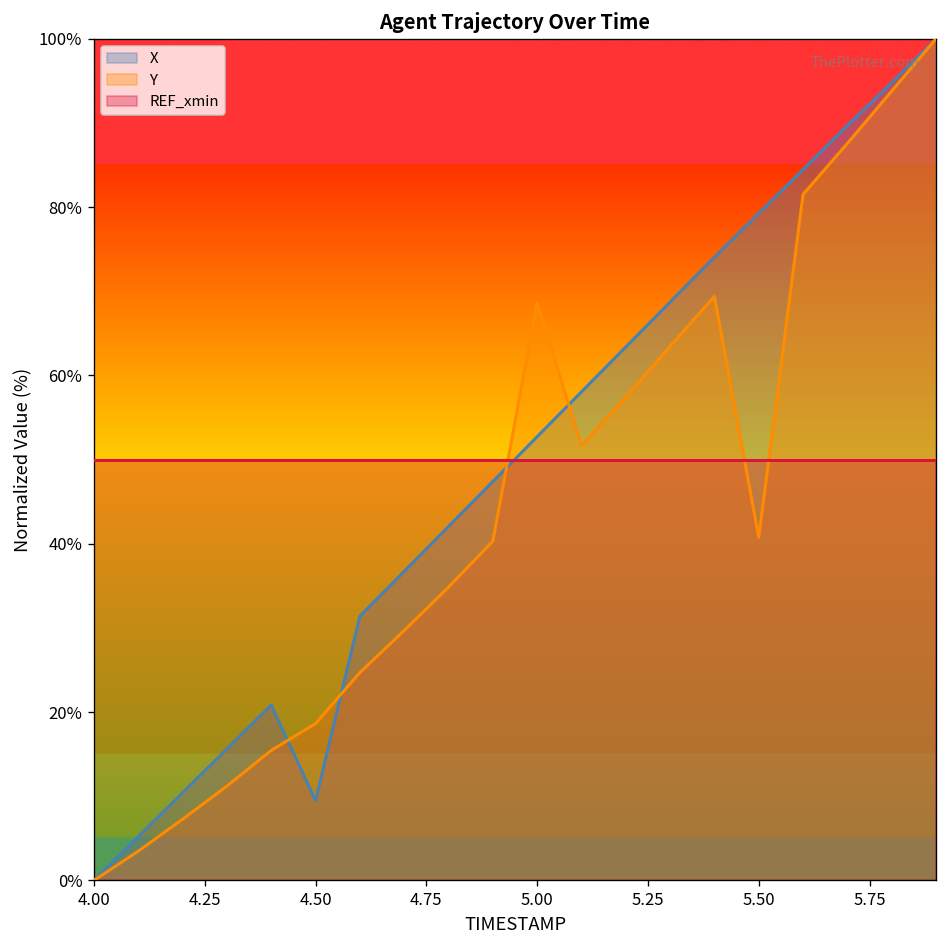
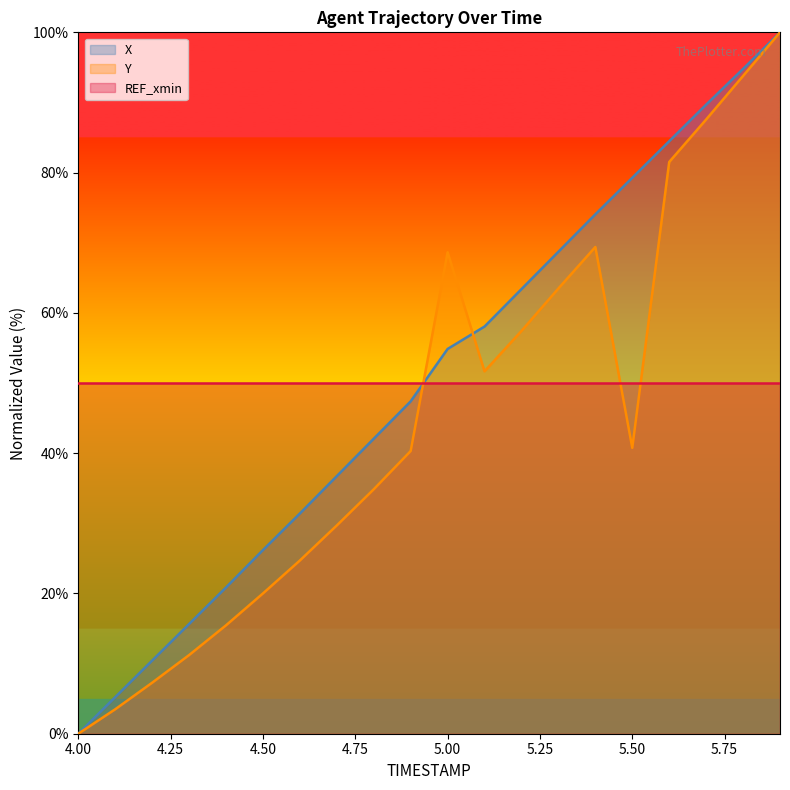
  {
    "X": {
-     "4.50": "9%",
-     "5.00": "53%",
+     "4.50": "26%",
+     "5.00": "55%",
      "5.50": "79%"
    },
    "Y": {
-     "4.50": "19%",
+     "4.50": "20%",
      "5.00": "69%",
      "5.50": "41%"
    },
    "REF_xmin": {
      "4.00": "50%",
      "4.50": "50%",
      "5.00": "50%",
      "5.50": "50%"
    }
  }
